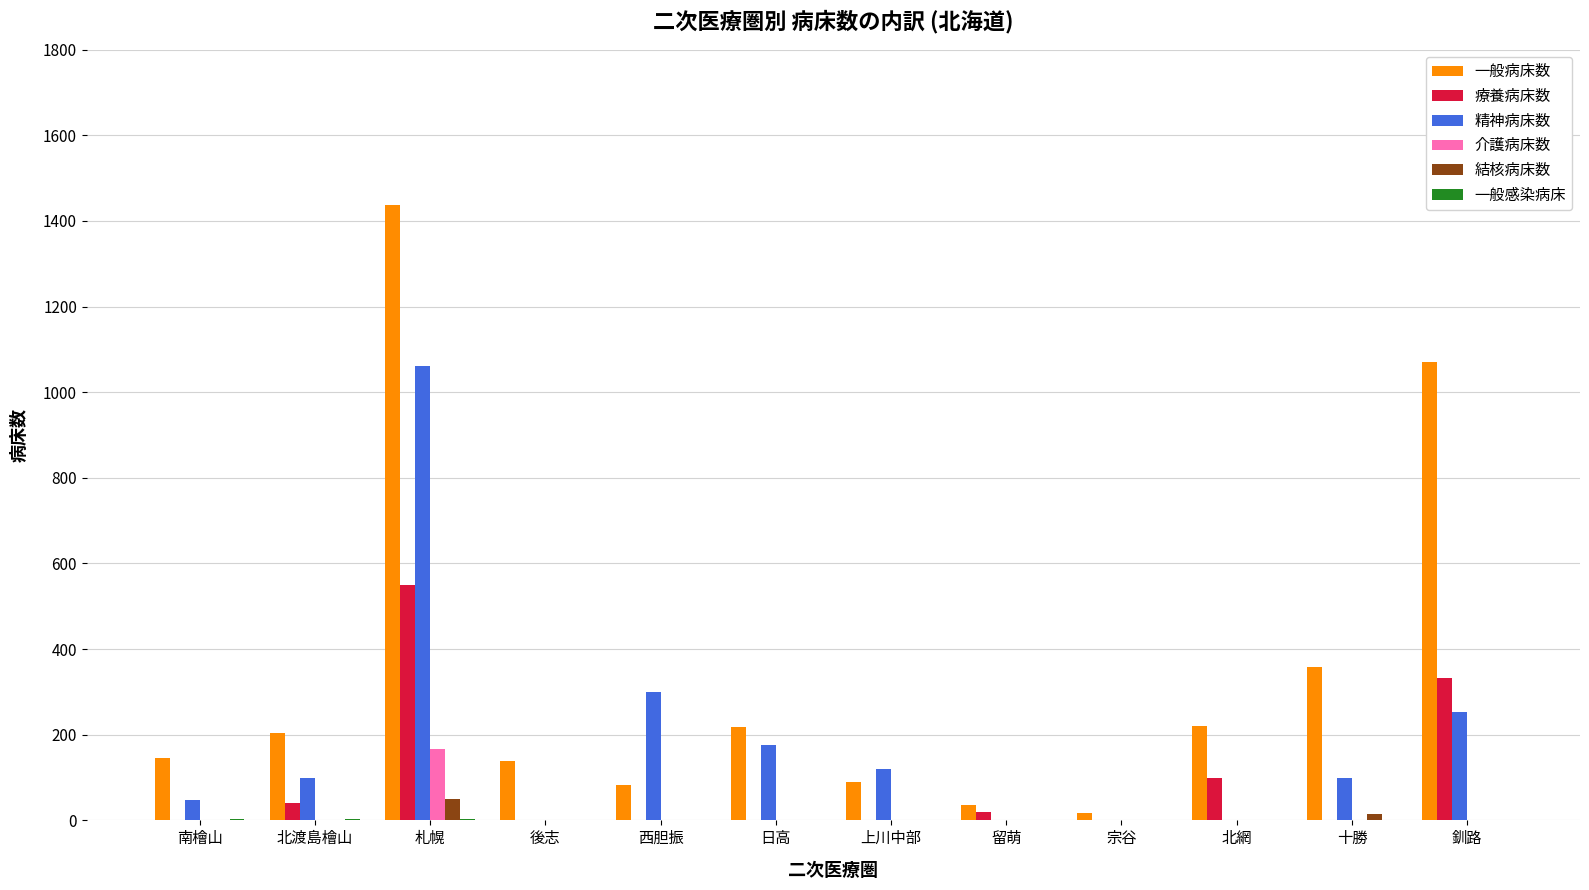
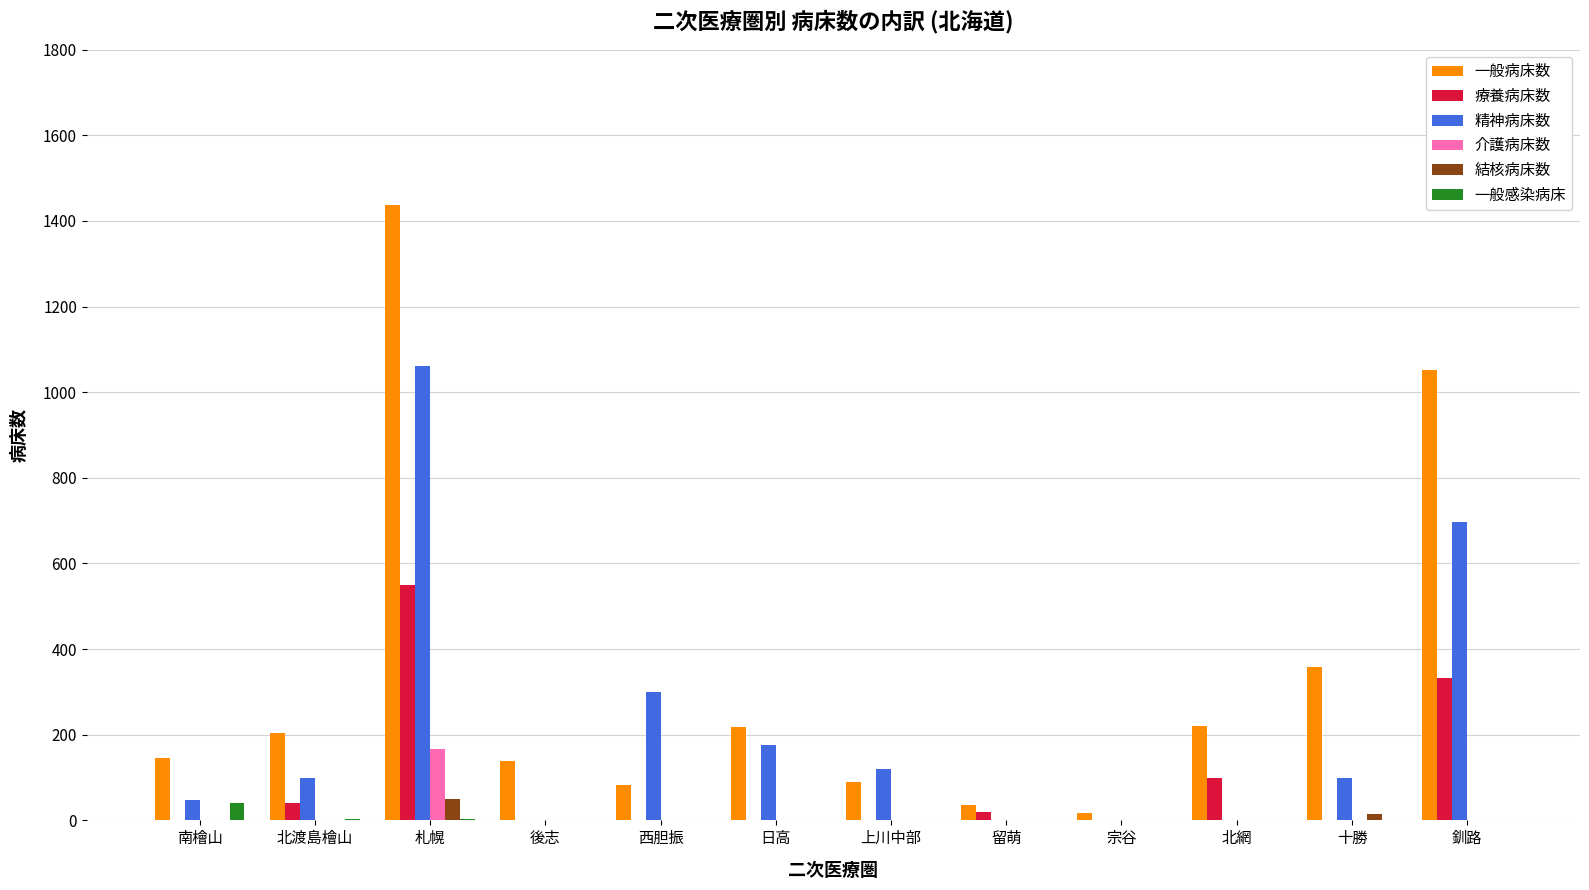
  {
    "一般病床数": {
      "南檜山": 150,
      "北渡島檜山": 200,
      "札幌": 1440,
      "後志": 140,
      "西胆振": 80,
      "日高": 220,
      "上川中部": 90,
      "留萌": 40,
      "宗谷": 20,
      "北網": 220,
      "十勝": 360,
-     "釧路": 1070
+     "釧路": 1050
    },
    "療養病床数": {
      "南檜山": 0,
      "北渡島檜山": 40,
      "札幌": 550,
      "後志": 0,
      "西胆振": 0,
      "日高": 0,
      "上川中部": 0,
      "留萌": 20,
      "宗谷": 0,
      "北網": 100,
      "十勝": 0,
      "釧路": 330
    },
    "精神病床数": {
      "南檜山": 50,
      "北渡島檜山": 100,
      "札幌": 1060,
      "後志": 0,
      "西胆振": 300,
      "日高": 180,
      "上川中部": 120,
      "留萌": 0,
      "宗谷": 0,
      "北網": 0,
      "十勝": 100,
-     "釧路": 250
+     "釧路": 700
    },
    "介護病床数": {
      "南檜山": 0,
      "北渡島檜山": 0,
      "札幌": 170,
      "後志": 0,
      "西胆振": 0,
      "日高": 0,
      "上川中部": 0,
      "留萌": 0,
      "宗谷": 0,
      "北網": 0,
      "十勝": 0,
      "釧路": 0
    },
    "結核病床数": {
      "南檜山": 0,
      "北渡島檜山": 0,
      "札幌": 50,
      "後志": 0,
      "西胆振": 0,
      "日高": 0,
      "上川中部": 0,
      "留萌": 0,
      "宗谷": 0,
      "北網": 0,
      "十勝": 10,
      "釧路": 0
    },
    "一般感染病床": {
-     "南檜山": 0,
+     "南檜山": 40,
      "後志": 0,
      "西胆振": 0,
      "日高": 0,
      "上川中部": 0,
      "留萌": 0,
      "宗谷": 0,
      "北網": 0,
      "十勝": 0,
      "釧路": 0
    }
  }
